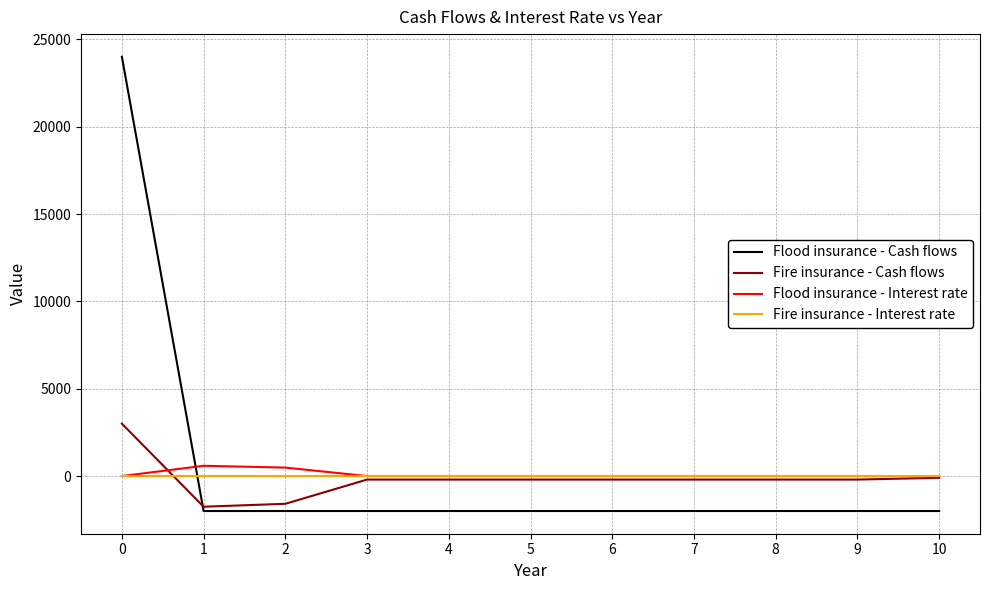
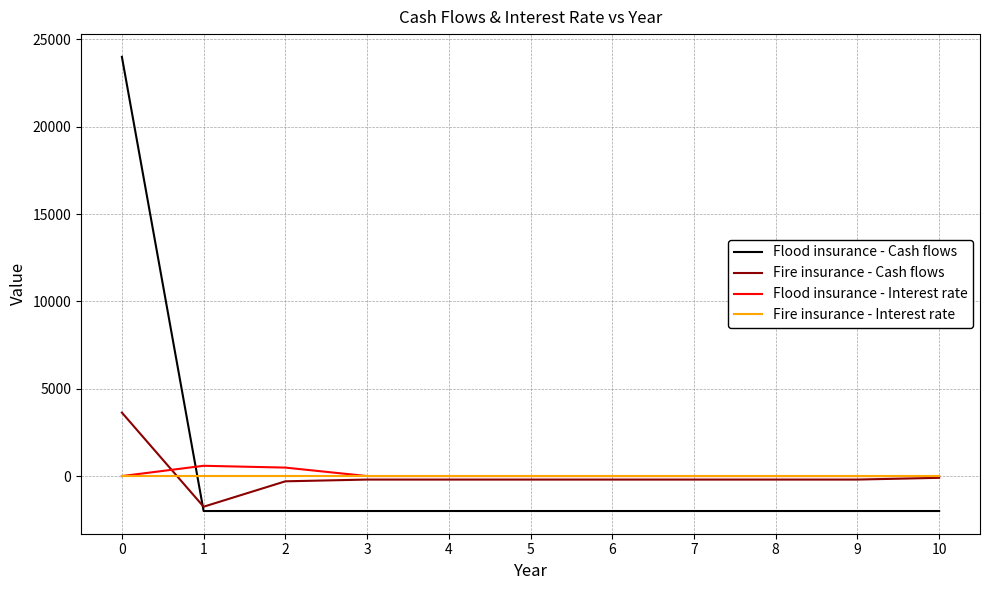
  {
    "Flood insurance - Cash flows": {
      "0": 24000,
      "1": -2000,
      "2": -2000,
      "3": -2000,
      "4": -2000,
      "5": -2000,
      "6": -2000,
      "7": -2000,
      "8": -2000,
      "9": -2000,
      "10": -2000
    },
    "Fire insurance - Cash flows": {
-     "0": 3000,
+     "0": 3600,
      "1": -1800,
-     "2": -1600,
+     "2": -300,
      "3": -200,
      "4": -200,
      "5": -200,
      "6": -200,
      "7": -200,
      "8": -200,
      "9": -200
    },
    "Flood insurance - Interest rate": {
      "1": 600,
      "2": 500
    },
    "Fire insurance - Interest rate": {
      "1": 0,
      "2": 0
    }
  }
